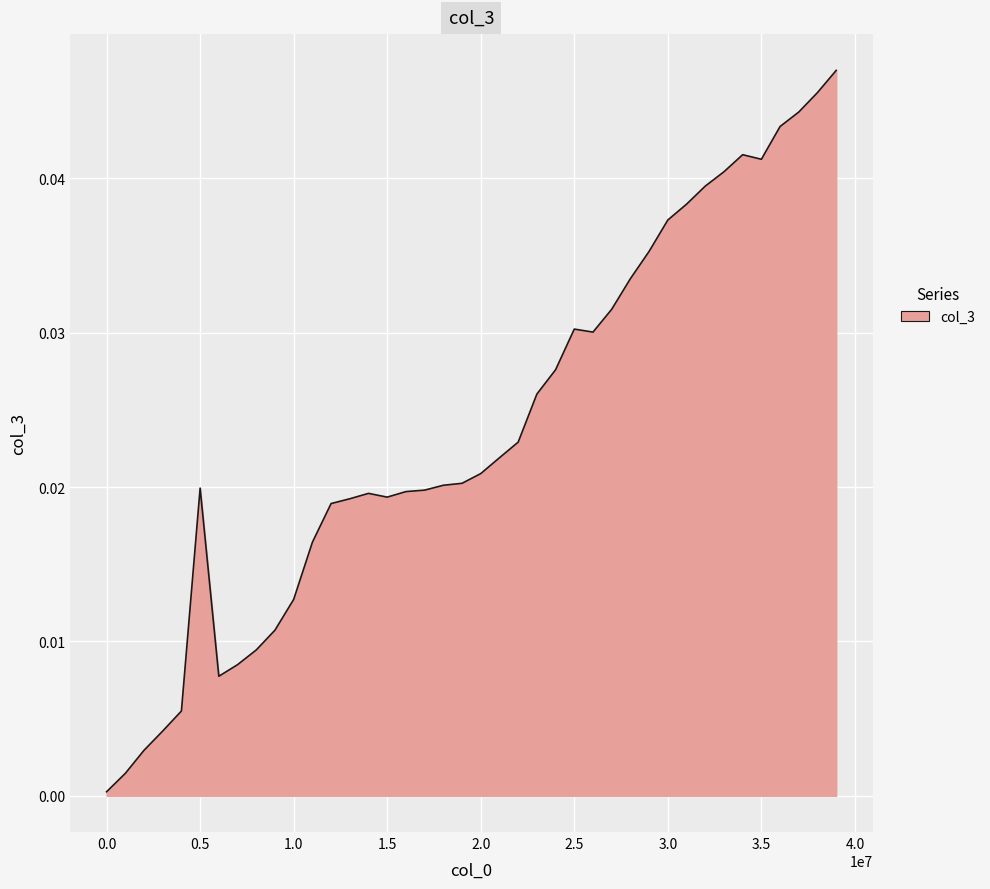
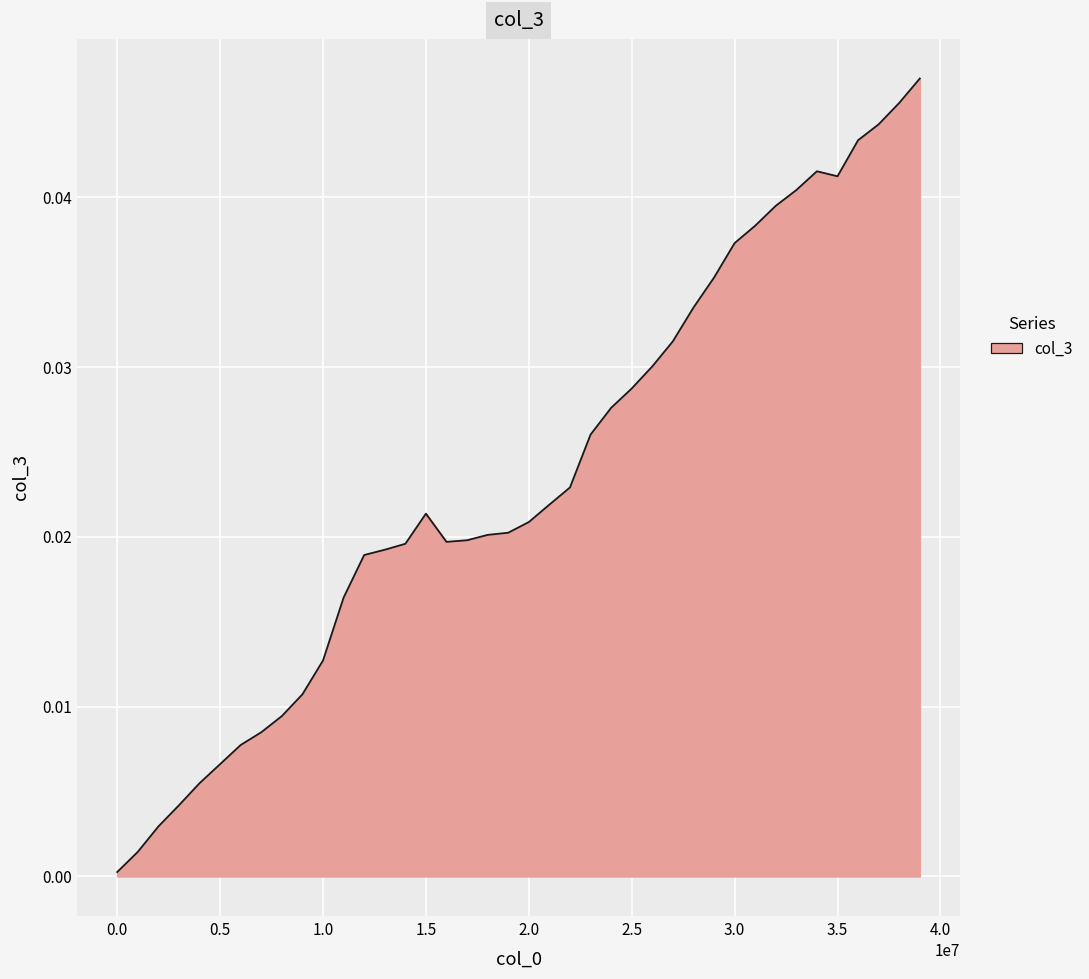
  {
    "0.0": 0.0003,
-   "0.5": 0.0199,
+   "0.5": 0.0066,
    "1.0": 0.0127,
-   "1.5": 0.0194,
+   "1.5": 0.0214,
    "2.0": 0.0209,
-   "2.5": 0.0302,
+   "2.5": 0.0287,
    "3.0": 0.0373,
    "3.5": 0.0412
  }
